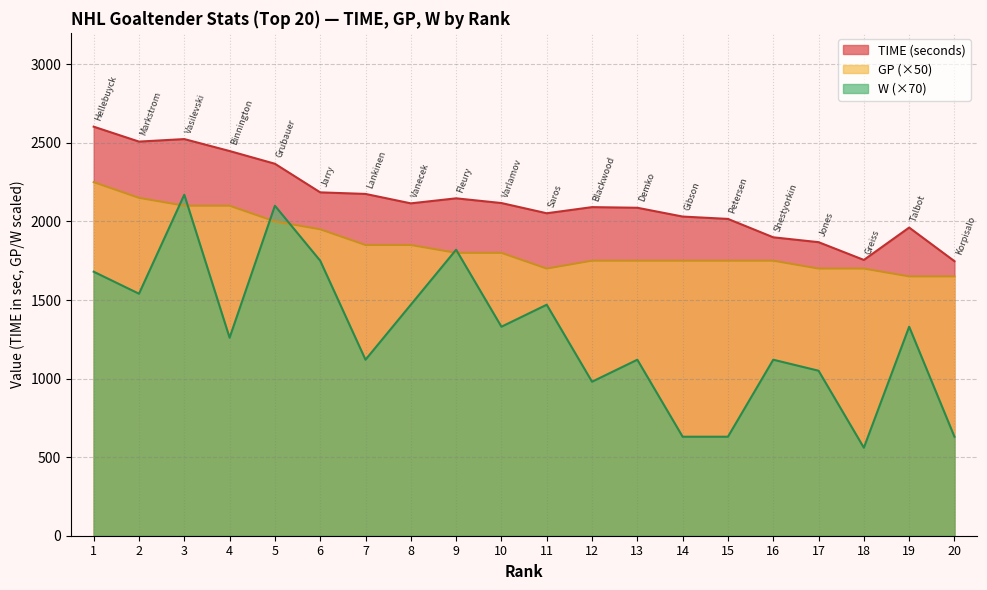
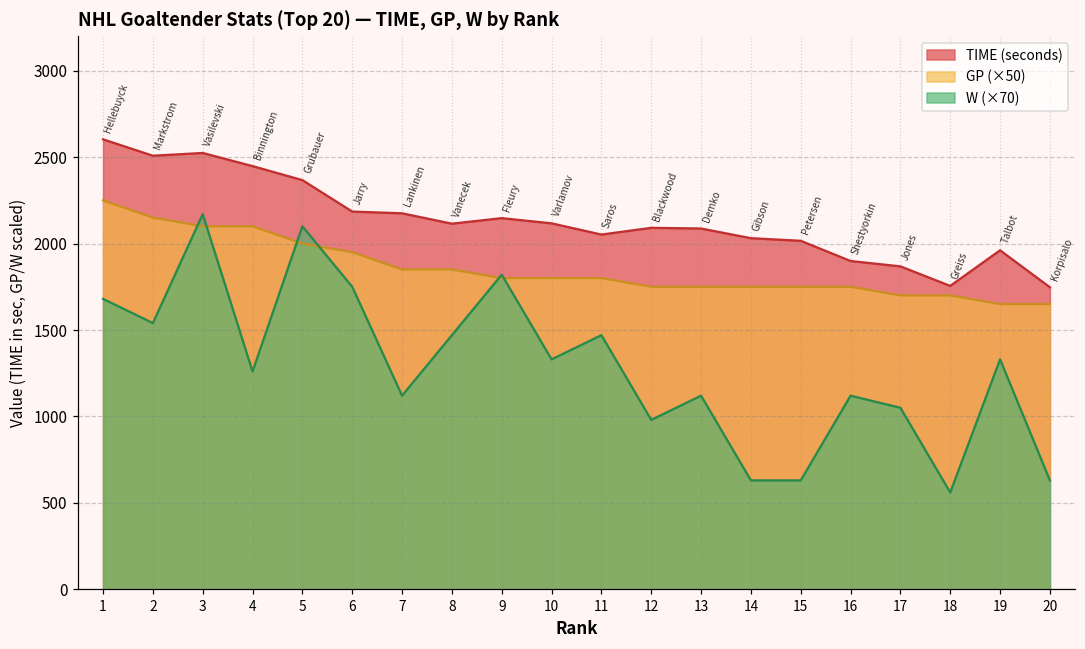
  {
    "GP (×50)": {
      "1": 2250,
      "2": 2150,
      "3": 2100,
      "4": 2100,
      "5": 2000,
      "6": 1950,
      "7": 1850,
      "8": 1850,
      "9": 1800,
      "10": 1800,
-     "11": 1700,
+     "11": 1800,
      "12": 1750,
      "13": 1750,
      "14": 1750,
      "15": 1750,
      "16": 1750,
      "17": 1700,
      "18": 1700,
      "19": 1650,
      "20": 1650
    },
    "W (×70)": {
      "1": 1680,
      "2": 1540,
      "3": 2170,
      "4": 1260,
      "5": 2100,
      "6": 1750,
      "7": 1120,
      "8": 1470,
      "9": 1820,
      "10": 1330,
      "11": 1470,
      "12": 980,
      "13": 1120,
      "14": 630,
      "15": 630,
      "16": 1120,
      "17": 1050,
      "18": 560,
      "19": 1330,
      "20": 630
    }
  }
